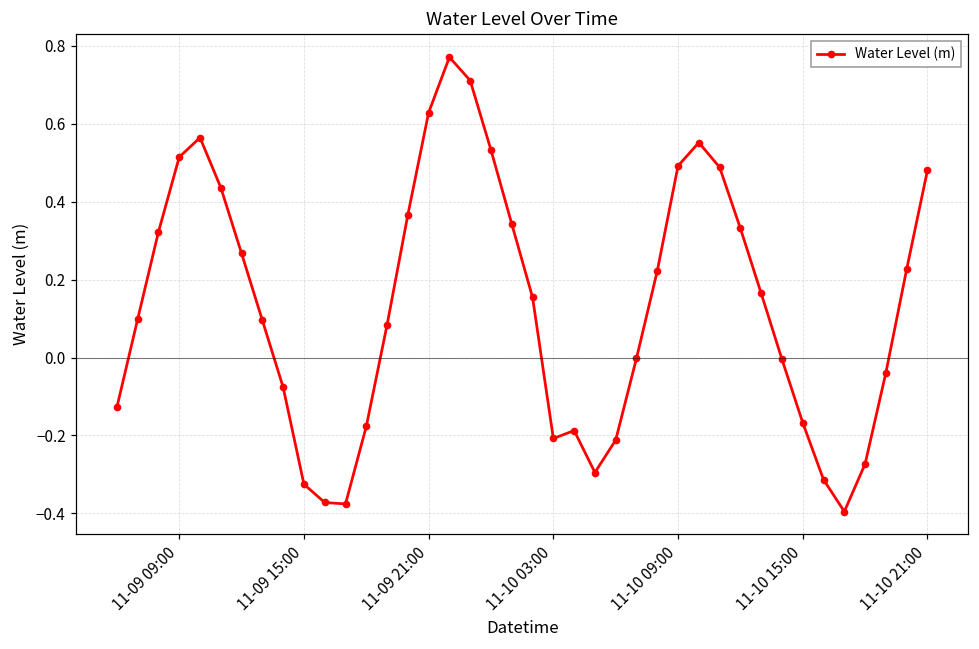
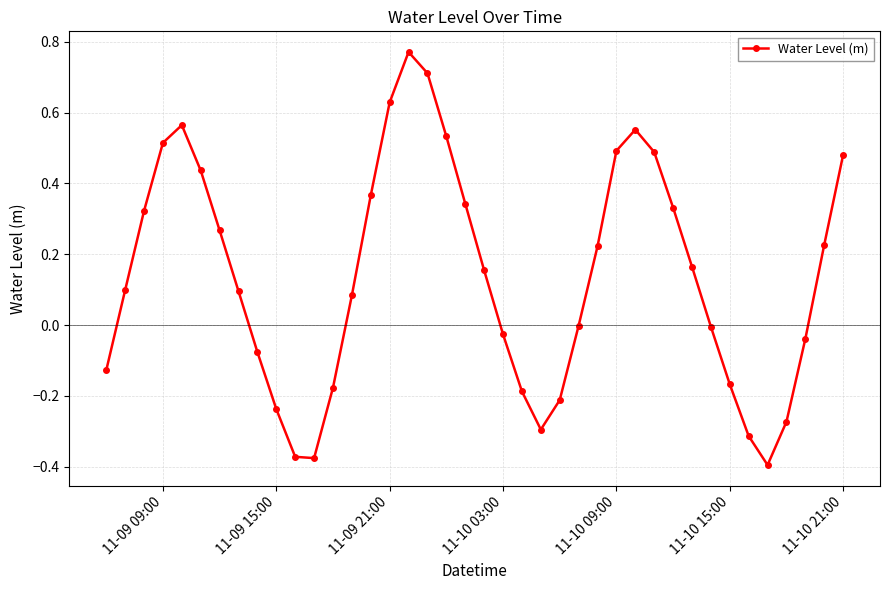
  {
    "11-09 09:00": 0.51,
-   "11-09 15:00": -0.33,
+   "11-09 15:00": -0.24,
    "11-09 21:00": 0.63,
-   "11-10 03:00": -0.21,
+   "11-10 03:00": -0.03,
    "11-10 09:00": 0.49,
    "11-10 15:00": -0.17,
    "11-10 21:00": 0.48
  }
